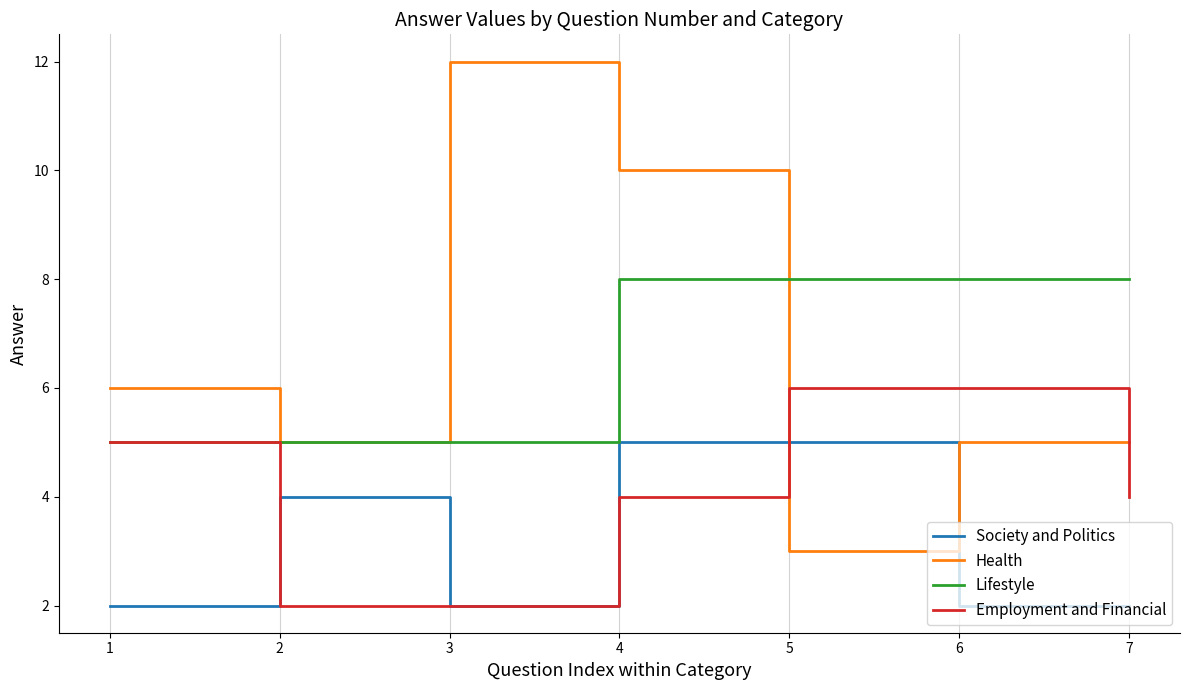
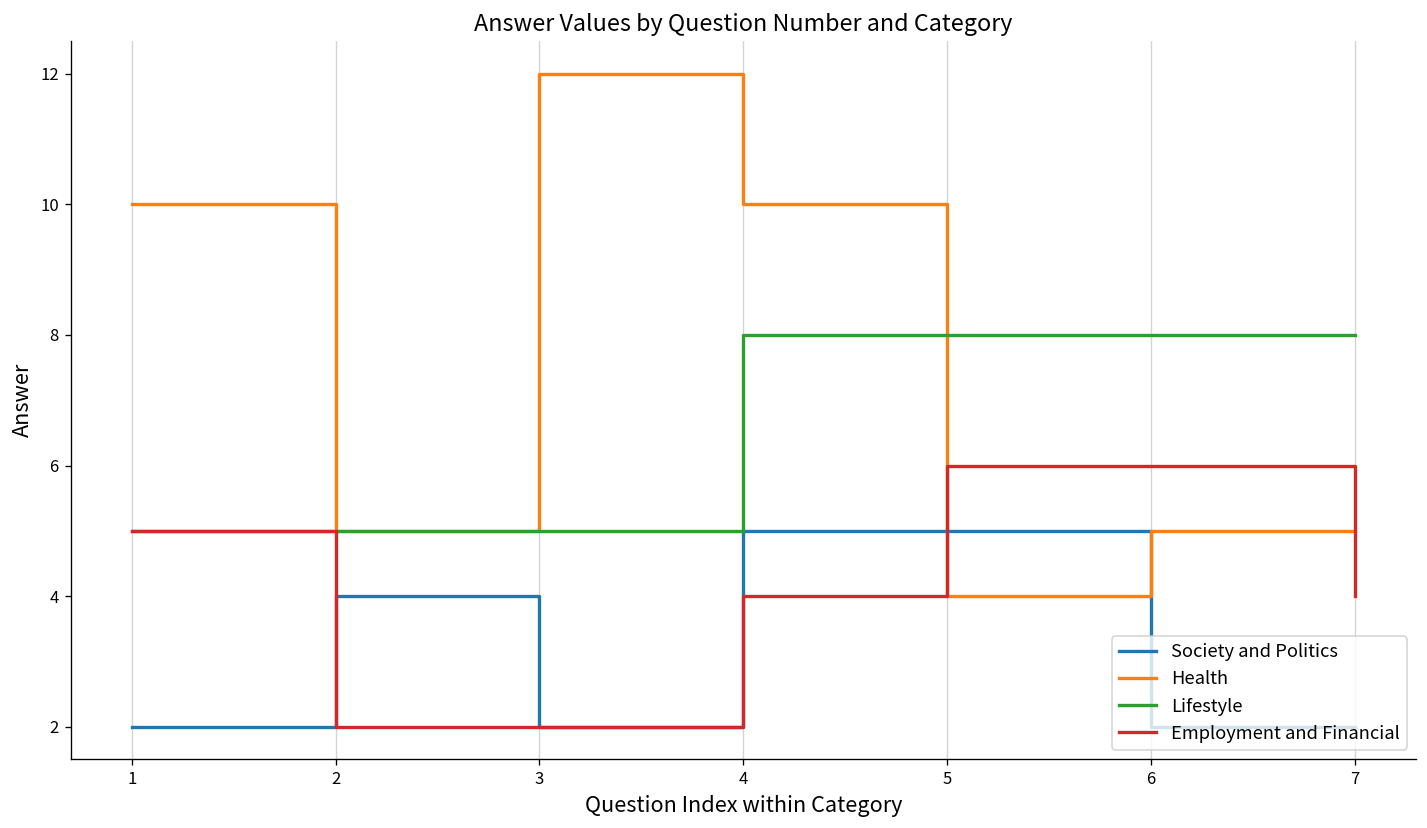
  {
    "Society and Politics": {
      "1": 2,
      "2": 4,
      "4": 5,
      "5": 5
    },
    "Health": {
-     "1": 6,
+     "1": 10,
      "3": 12,
      "4": 10,
-     "5": 3,
+     "5": 4,
      "6": 5,
      "7": 5
    },
    "Lifestyle": {
      "3": 5,
      "4": 8,
      "5": 8,
      "6": 8,
      "7": 8
    },
    "Employment and Financial": {
      "2": 2,
      "4": 4,
      "5": 6,
      "6": 6,
      "7": 4
    }
  }
